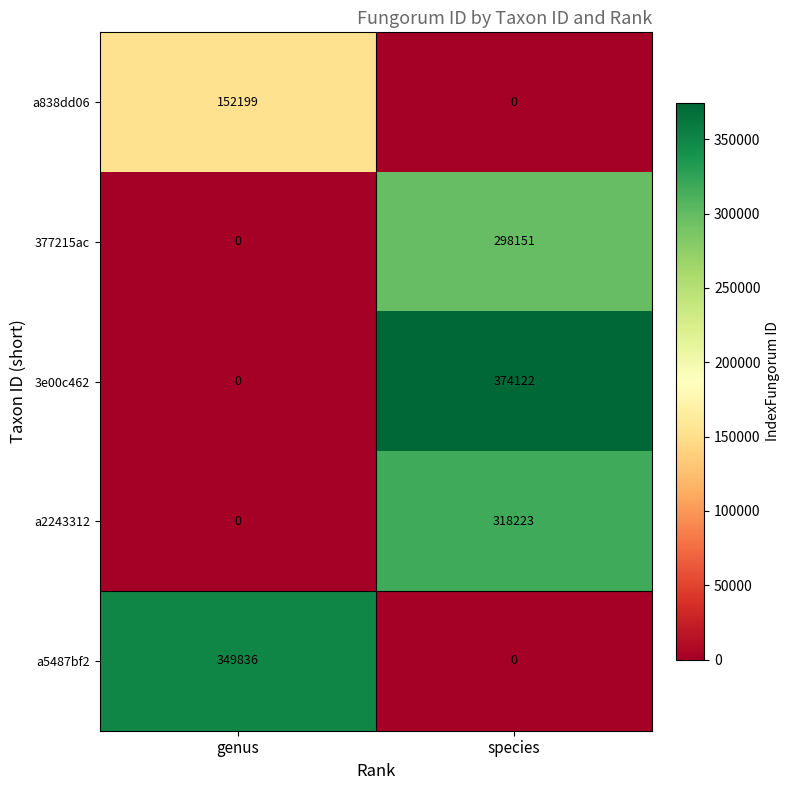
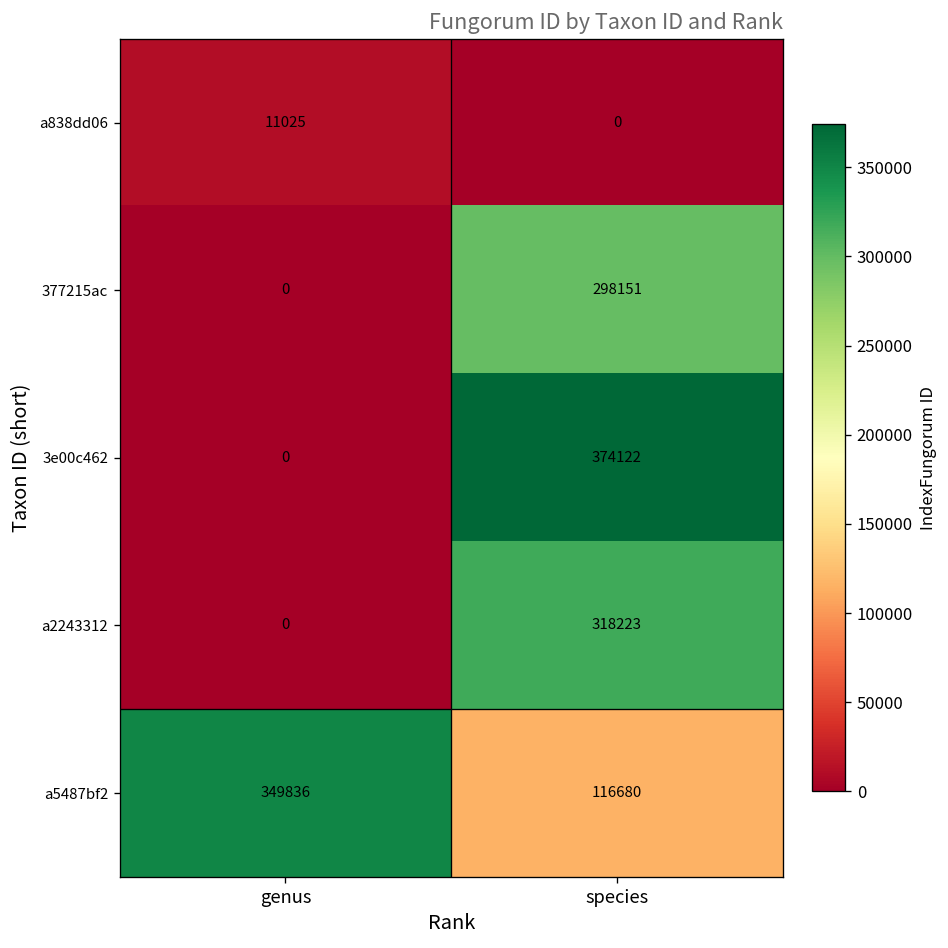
  {
    "a838dd06": {
-     "genus": 152199,
+     "genus": 11025,
      "species": 0
    },
    "377215ac": {
      "genus": 0,
      "species": 298151
    },
    "3e00c462": {
      "genus": 0,
      "species": 374122
    },
    "a2243312": {
      "genus": 0,
      "species": 318223
    },
    "a5487bf2": {
      "genus": 349836,
-     "species": 0
+     "species": 116680
    }
  }
